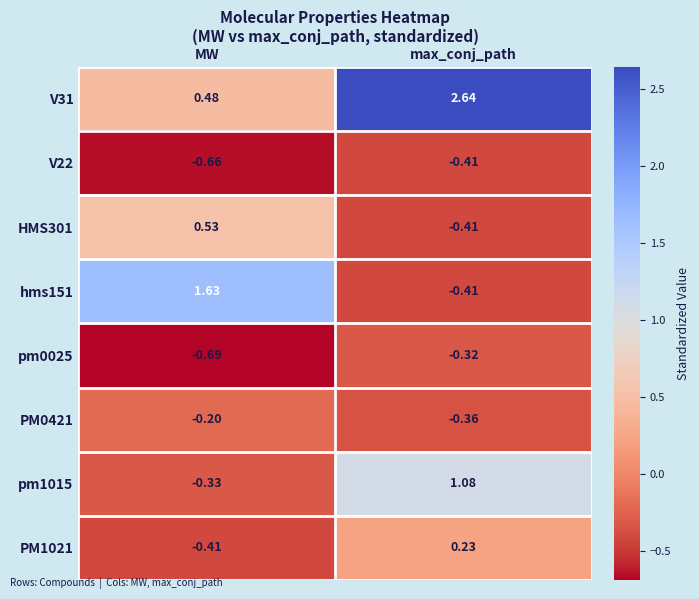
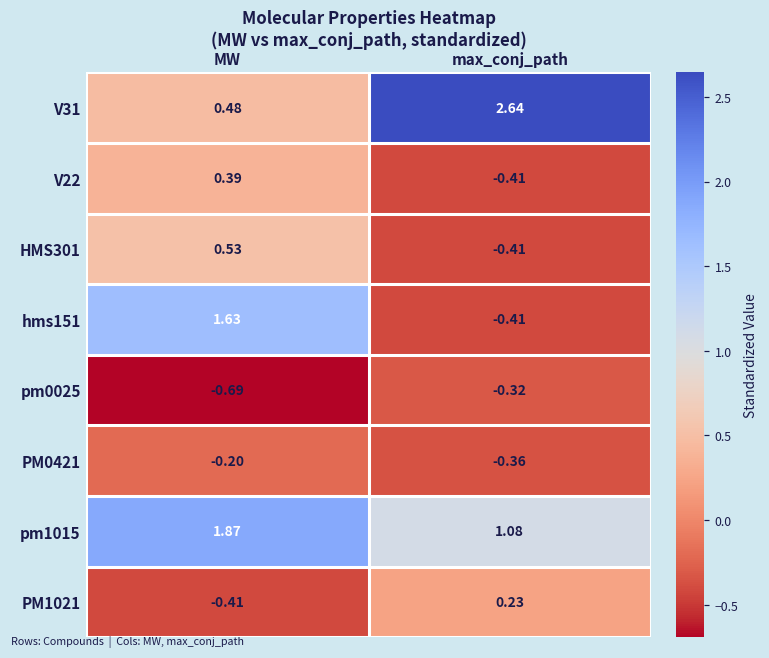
  {
    "V31": {
      "MW": 0.48,
      "max_conj_path": 2.64
    },
    "V22": {
-     "MW": -0.66,
+     "MW": 0.39,
      "max_conj_path": -0.41
    },
    "HMS301": {
      "MW": 0.53,
      "max_conj_path": -0.41
    },
    "hms151": {
      "MW": 1.63,
      "max_conj_path": -0.41
    },
    "pm0025": {
      "MW": -0.69,
      "max_conj_path": -0.32
    },
    "PM0421": {
      "MW": -0.20,
      "max_conj_path": -0.36
    },
    "pm1015": {
-     "MW": -0.33,
+     "MW": 1.87,
      "max_conj_path": 1.08
    },
    "PM1021": {
      "MW": -0.41,
      "max_conj_path": 0.23
    }
  }
